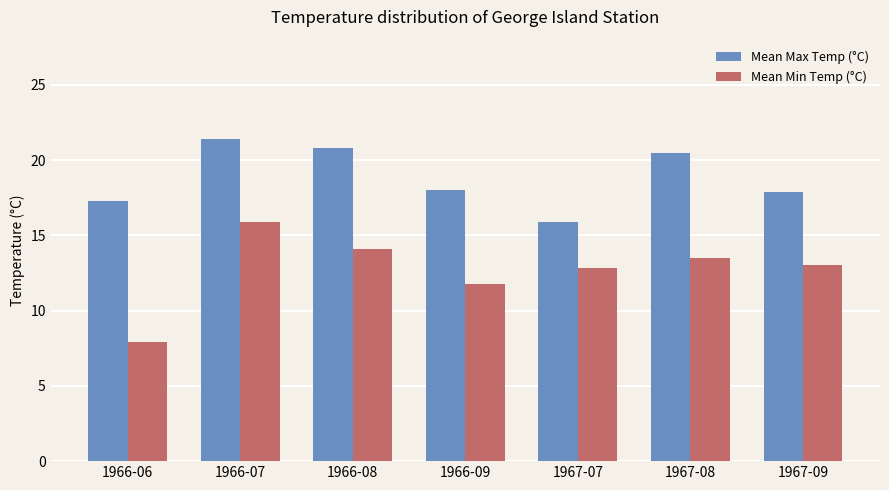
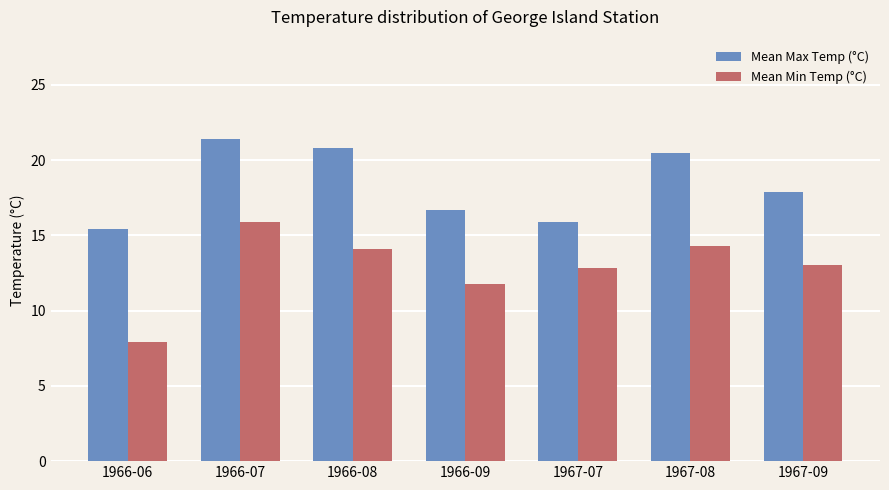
  {
    "Mean Max Temp (°C)": {
-     "1966-06": 17.3,
+     "1966-06": 15.4,
      "1966-07": 21.4,
      "1966-08": 20.8,
-     "1966-09": 18.0,
+     "1966-09": 16.7,
      "1967-07": 15.9,
      "1967-08": 20.5,
      "1967-09": 17.9
    },
    "Mean Min Temp (°C)": {
      "1966-06": 7.9,
      "1966-07": 15.9,
      "1966-08": 14.1,
      "1966-09": 11.8,
      "1967-07": 12.8,
-     "1967-08": 13.5,
+     "1967-08": 14.3,
      "1967-09": 13.0
    }
  }
